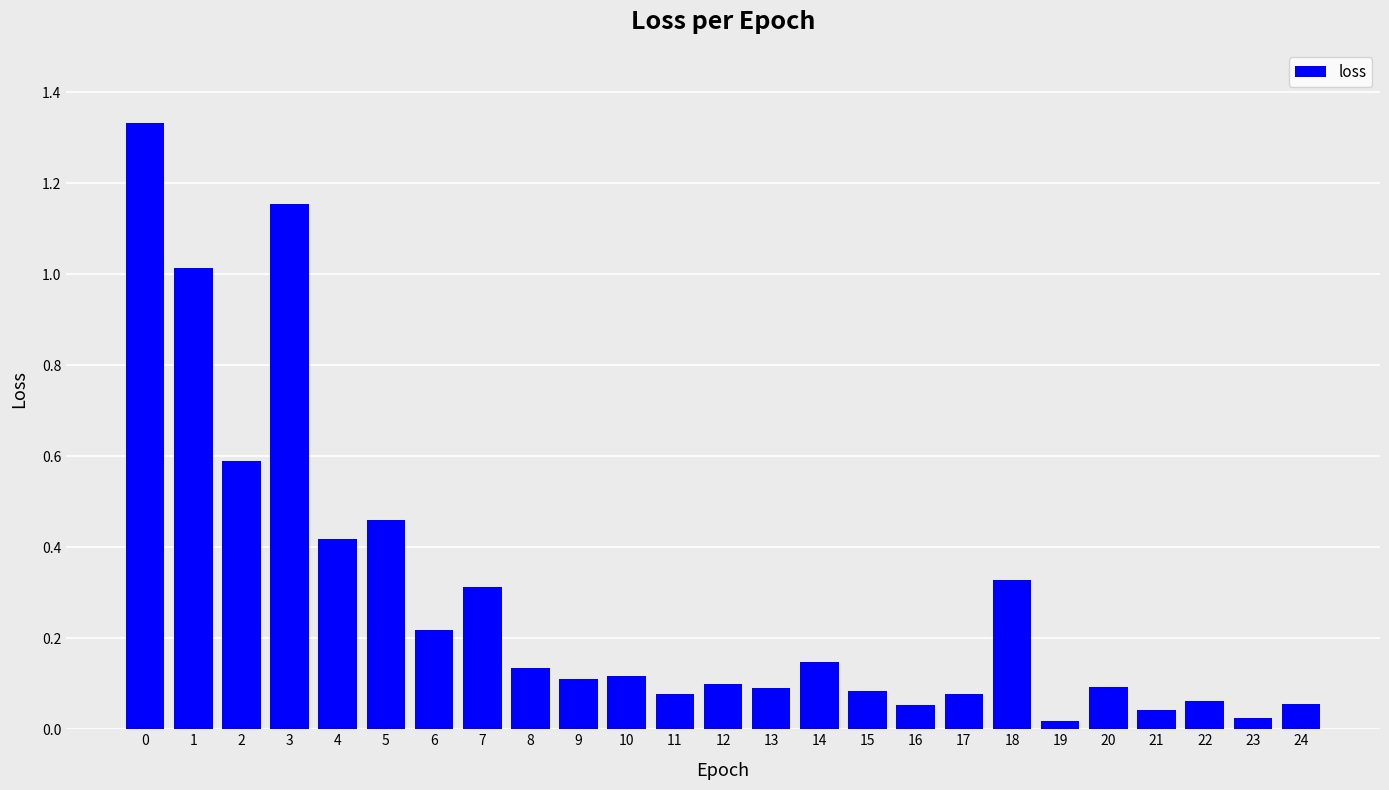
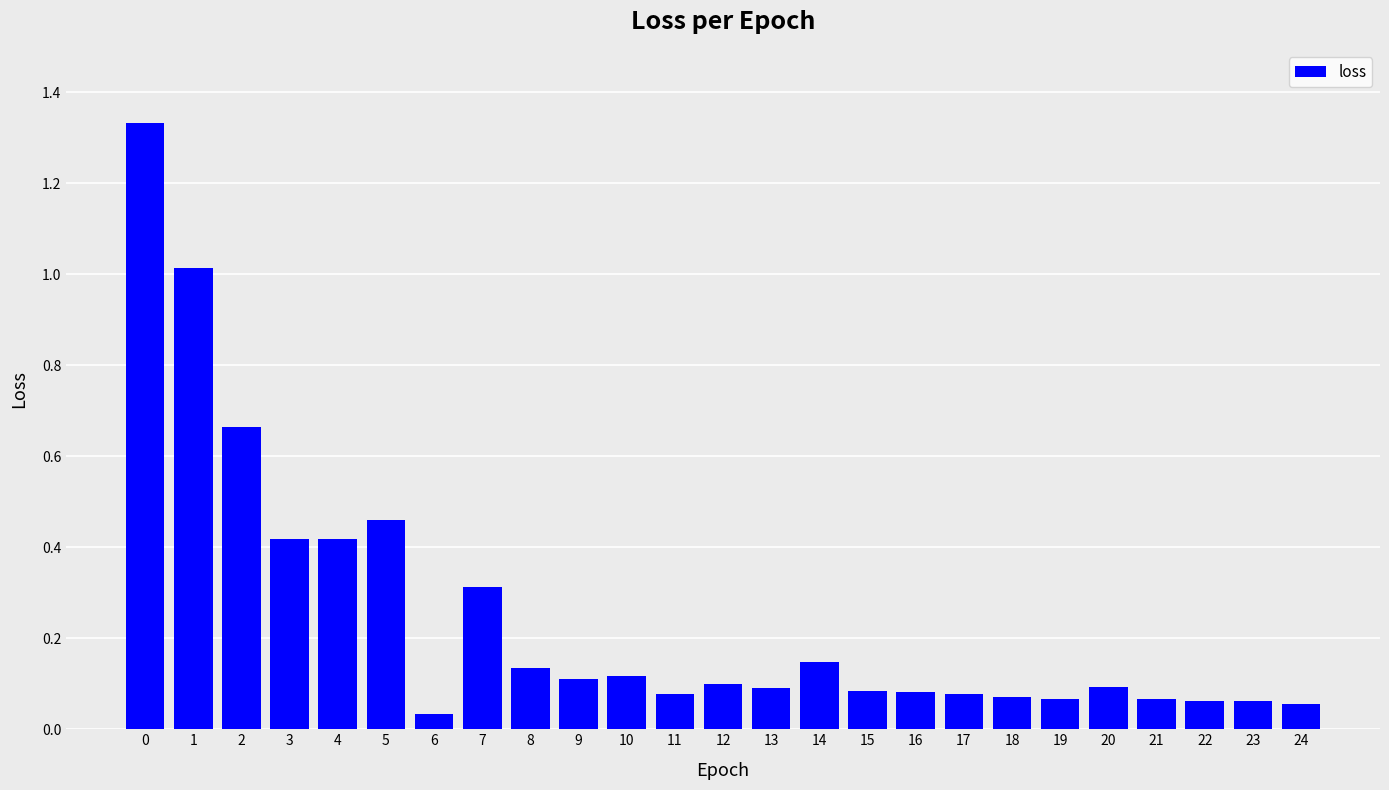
  {
    "0": 1.33,
    "1": 1.01,
-   "2": 0.59,
-   "3": 1.15,
+   "2": 0.66,
+   "3": 0.42,
    "4": 0.42,
    "5": 0.46,
-   "6": 0.22,
+   "6": 0.03,
    "7": 0.31,
    "8": 0.13,
    "9": 0.11,
    "10": 0.12,
    "11": 0.08,
    "12": 0.10,
    "13": 0.09,
    "14": 0.15,
    "15": 0.08,
-   "16": 0.05,
+   "16": 0.08,
    "17": 0.08,
-   "18": 0.33,
-   "19": 0.02,
+   "18": 0.07,
+   "19": 0.07,
    "20": 0.09,
-   "21": 0.04,
+   "21": 0.07,
    "22": 0.06,
-   "23": 0.03,
+   "23": 0.06,
    "24": 0.06
  }
